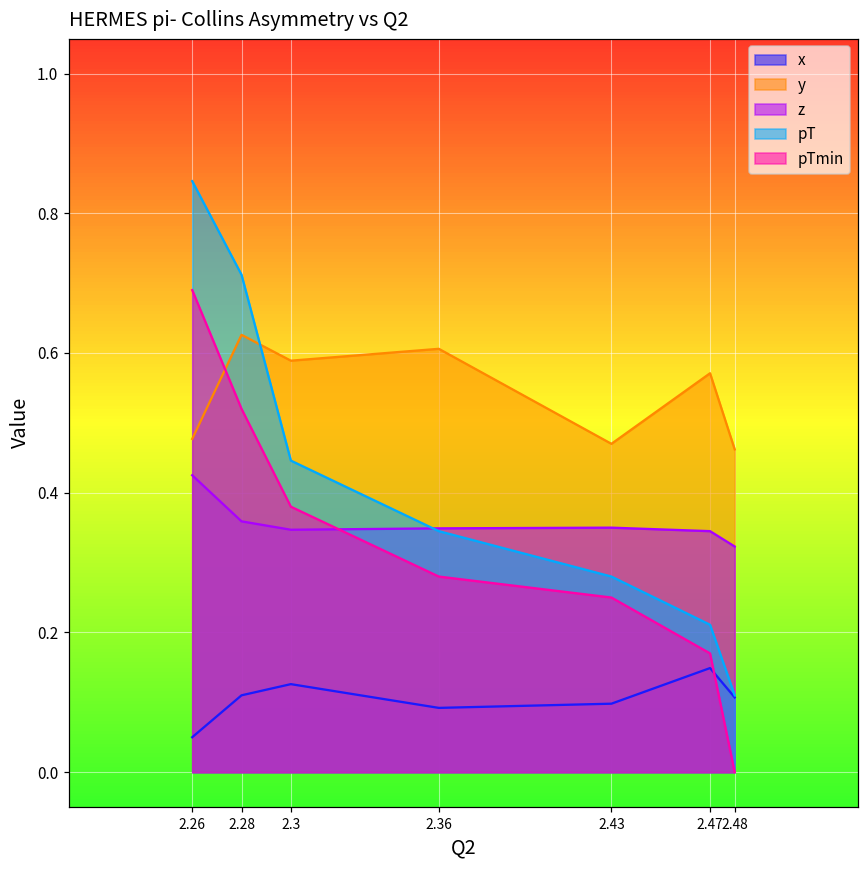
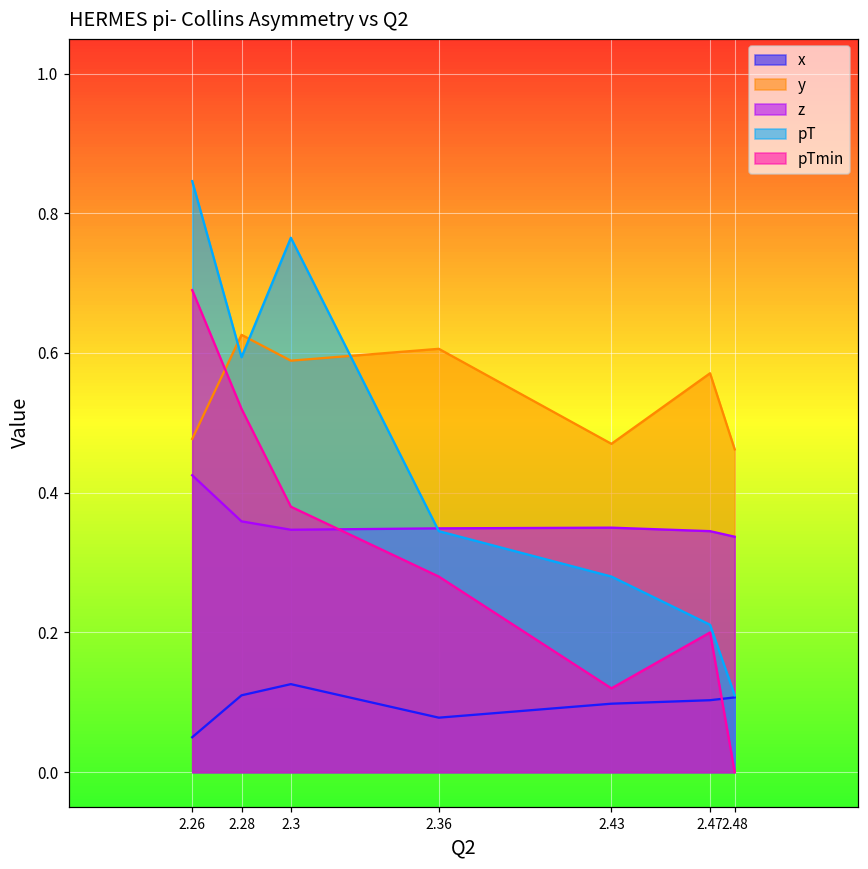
  {
    "x": {
      "2.26": 0.05,
      "2.28": 0.11,
      "2.3": 0.13,
-     "2.36": 0.09,
+     "2.36": 0.08,
      "2.43": 0.10,
-     "2.47": 0.15
+     "2.47": 0.10
    },
    "y": {
      "2.26": 0.48,
      "2.28": 0.63,
      "2.3": 0.59,
      "2.36": 0.61,
      "2.43": 0.47,
      "2.47": 0.57,
      "2.48": 0.46
    },
    "z": {
      "2.26": 0.43,
      "2.28": 0.36,
      "2.3": 0.35,
      "2.36": 0.35,
      "2.43": 0.35,
      "2.47": 0.35,
-     "2.48": 0.32
+     "2.48": 0.34
    },
    "pT": {
      "2.26": 0.85,
-     "2.28": 0.71,
-     "2.3": 0.45,
+     "2.28": 0.59,
+     "2.3": 0.77,
      "2.36": 0.35,
      "2.43": 0.28,
      "2.47": 0.21
    },
    "pTmin": {
      "2.26": 0.69,
      "2.28": 0.52,
      "2.3": 0.38,
      "2.36": 0.28,
-     "2.43": 0.25,
-     "2.47": 0.17,
+     "2.43": 0.12,
+     "2.47": 0.20,
      "2.48": 0.00
    }
  }
